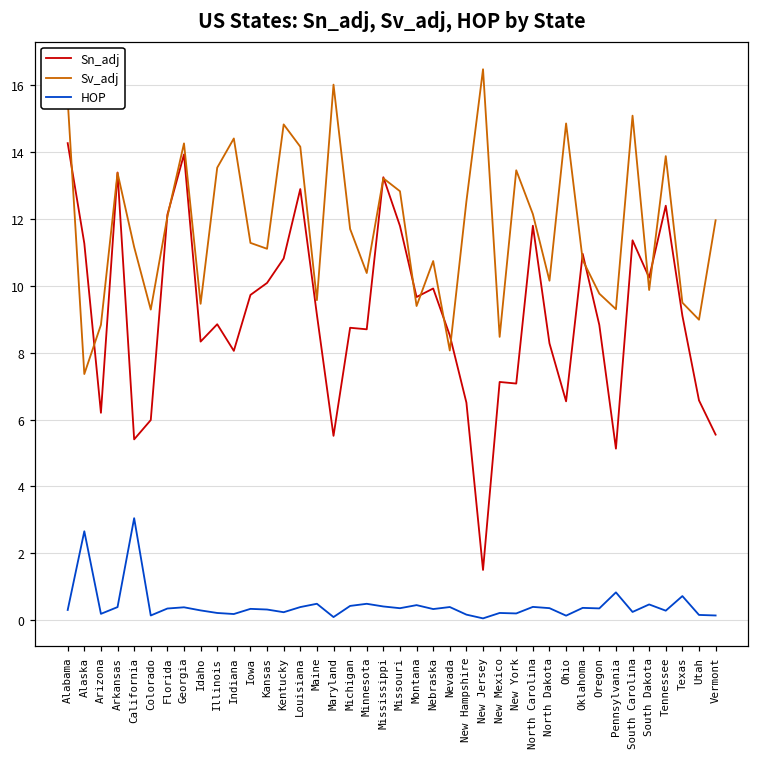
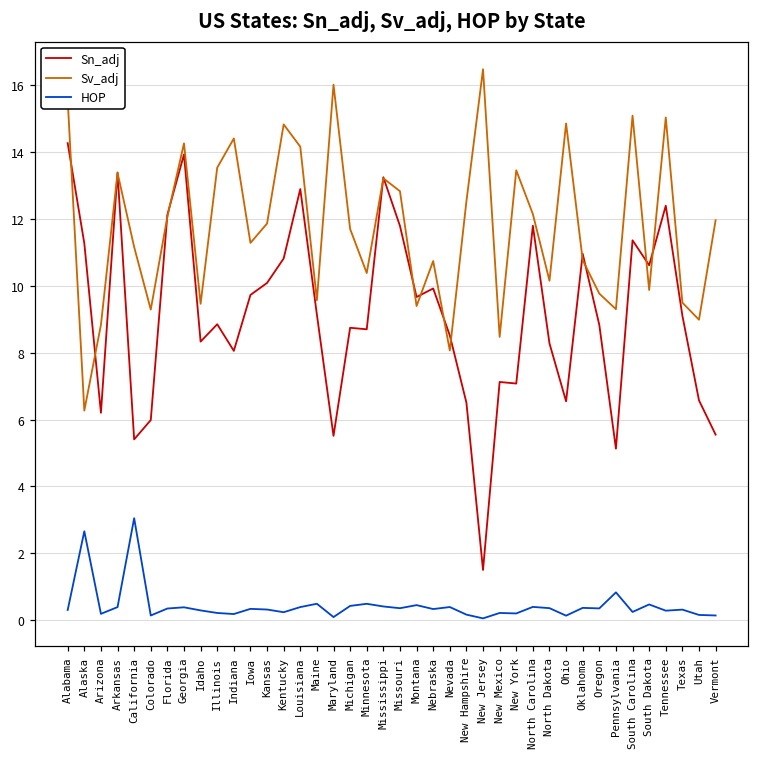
  {
    "Sn_adj": {
      "Alabama": 14.3,
      "Alaska": 11.3,
      "Arizona": 6.2,
      "California": 5.4,
      "Colorado": 6.0,
      "Georgia": 13.9,
      "Idaho": 8.3,
      "Illinois": 8.8,
      "Indiana": 8.1,
      "Iowa": 9.7,
      "Kansas": 10.1,
      "Kentucky": 10.8,
      "Louisiana": 12.9,
      "Maine": 9.1,
      "Maryland": 5.5,
      "Michigan": 8.7,
      "Minnesota": 8.7,
      "Missouri": 11.8,
      "Montana": 9.7,
      "Nebraska": 9.9,
      "Nevada": 8.5,
      "New Hampshire": 6.5,
      "New Jersey": 1.5,
      "New Mexico": 7.1,
      "New York": 7.1,
      "North Carolina": 11.8,
      "North Dakota": 8.3,
      "Ohio": 6.5,
      "Oklahoma": 11.0,
      "Oregon": 8.8,
      "Pennsylvania": 5.1,
      "South Carolina": 11.4,
-     "South Dakota": 10.2,
+     "South Dakota": 10.6,
      "Tennessee": 12.4,
      "Texas": 9.1,
      "Utah": 6.6,
      "Vermont": 5.5
    },
    "Sv_adj": {
-     "Alaska": 7.4,
+     "Alaska": 6.3,
      "Arizona": 8.8,
      "California": 11.2,
      "Colorado": 9.3,
      "Georgia": 14.3,
      "Idaho": 9.5,
      "Illinois": 13.5,
      "Indiana": 14.4,
      "Iowa": 11.3,
-     "Kansas": 11.1,
+     "Kansas": 11.9,
      "Kentucky": 14.8,
      "Louisiana": 14.2,
      "Maine": 9.6,
      "Maryland": 16.0,
      "Michigan": 11.7,
      "Minnesota": 10.4,
      "Missouri": 12.8,
      "Montana": 9.4,
      "Nebraska": 10.7,
      "Nevada": 8.1,
      "New Hampshire": 12.5,
      "New Jersey": 16.5,
      "New Mexico": 8.5,
      "New York": 13.5,
      "North Carolina": 12.1,
      "North Dakota": 10.1,
      "Ohio": 14.9,
      "Oklahoma": 10.8,
      "Oregon": 9.8,
      "Pennsylvania": 9.3,
      "South Carolina": 15.1,
      "South Dakota": 9.9,
-     "Tennessee": 13.9,
+     "Tennessee": 15.0,
      "Texas": 9.5,
      "Utah": 9.0,
      "Vermont": 12.0
    },
    "HOP": {
      "Alabama": 0.3,
      "Alaska": 2.7,
      "Arizona": 0.2,
      "Arkansas": 0.4,
      "California": 3.1,
      "Colorado": 0.1,
      "Florida": 0.4,
      "Georgia": 0.4,
      "Idaho": 0.3,
      "Illinois": 0.2,
      "Indiana": 0.2,
      "Iowa": 0.3,
      "Kansas": 0.3,
      "Kentucky": 0.2,
      "Louisiana": 0.4,
      "Maine": 0.5,
      "Maryland": 0.1,
      "Michigan": 0.4,
      "Minnesota": 0.5,
      "Mississippi": 0.4,
      "Missouri": 0.4,
      "Montana": 0.5,
      "Nebraska": 0.3,
      "Nevada": 0.4,
      "New Hampshire": 0.2,
      "New Jersey": 0.1,
      "New Mexico": 0.2,
      "New York": 0.2,
      "North Carolina": 0.4,
      "North Dakota": 0.4,
      "Ohio": 0.1,
      "Oklahoma": 0.4,
      "Oregon": 0.4,
      "Pennsylvania": 0.8,
      "South Carolina": 0.2,
      "South Dakota": 0.5,
      "Tennessee": 0.3,
-     "Texas": 0.7,
+     "Texas": 0.3,
      "Utah": 0.2,
      "Vermont": 0.1
    }
  }
